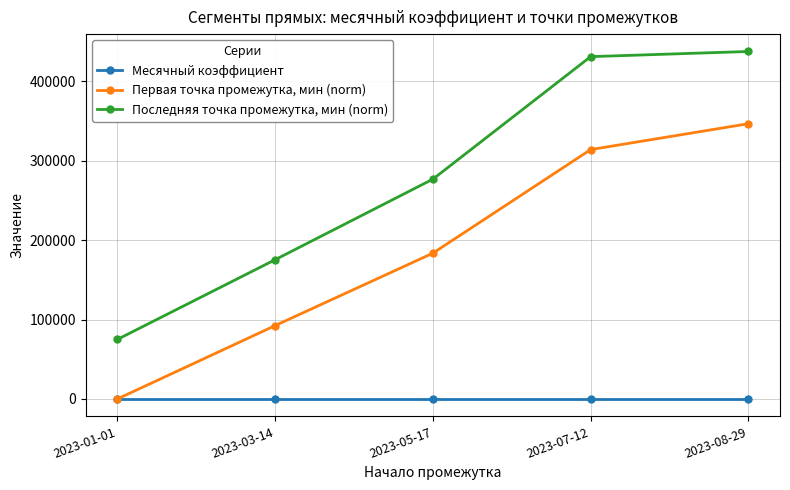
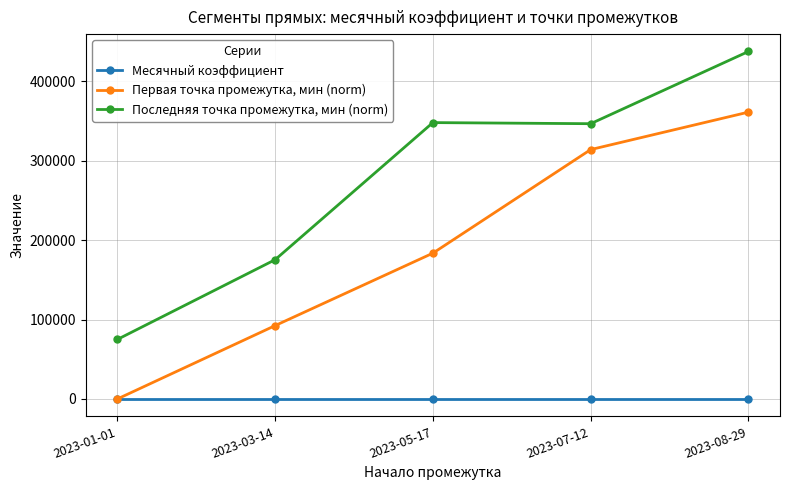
  {
    "Месячный коэффициент": {
      "2023-03-14": 0,
      "2023-05-17": 0,
      "2023-07-12": 0,
      "2023-08-29": 0
    },
    "Первая точка промежутка, мин (norm)": {
      "2023-03-14": 90000,
      "2023-05-17": 180000,
      "2023-07-12": 310000,
-     "2023-08-29": 350000
+     "2023-08-29": 360000
    },
    "Последняя точка промежутка, мин (norm)": {
      "2023-01-01": 70000,
      "2023-03-14": 180000,
-     "2023-05-17": 280000,
-     "2023-07-12": 430000,
+     "2023-05-17": 350000,
+     "2023-07-12": 350000,
      "2023-08-29": 440000
    }
  }
